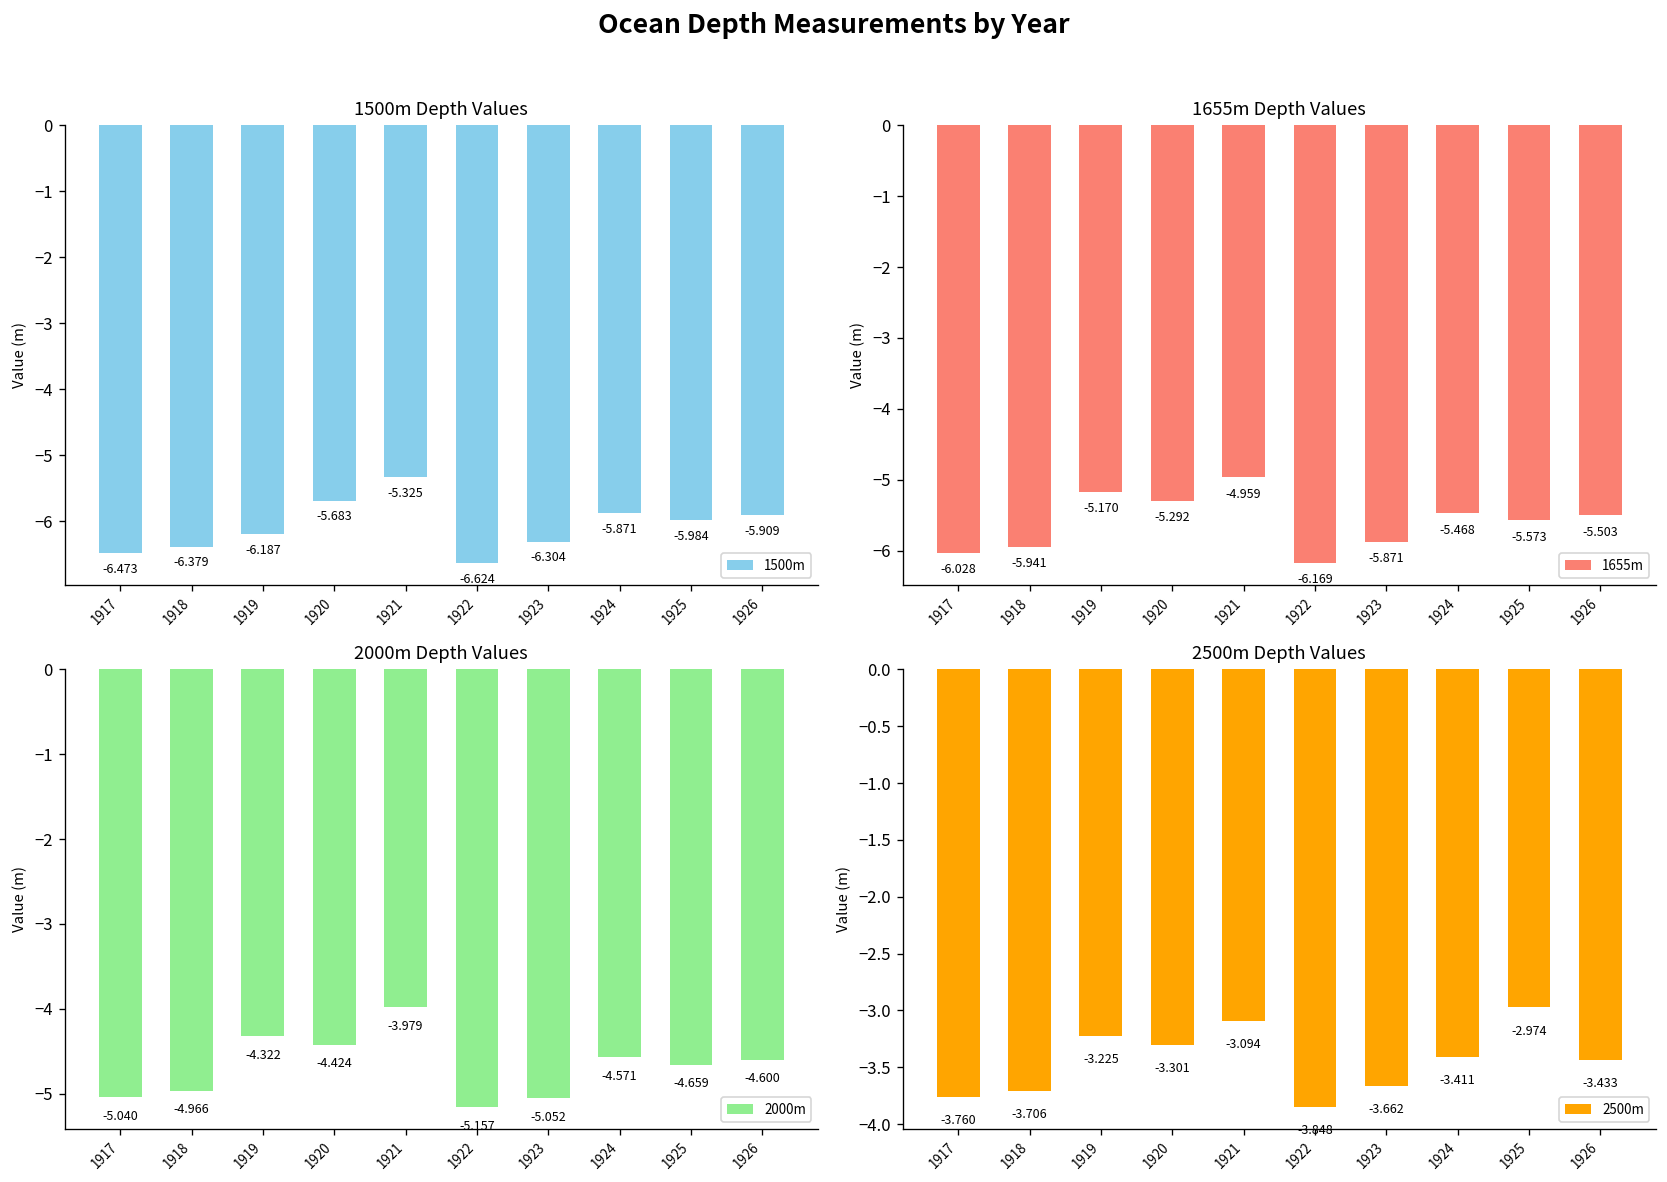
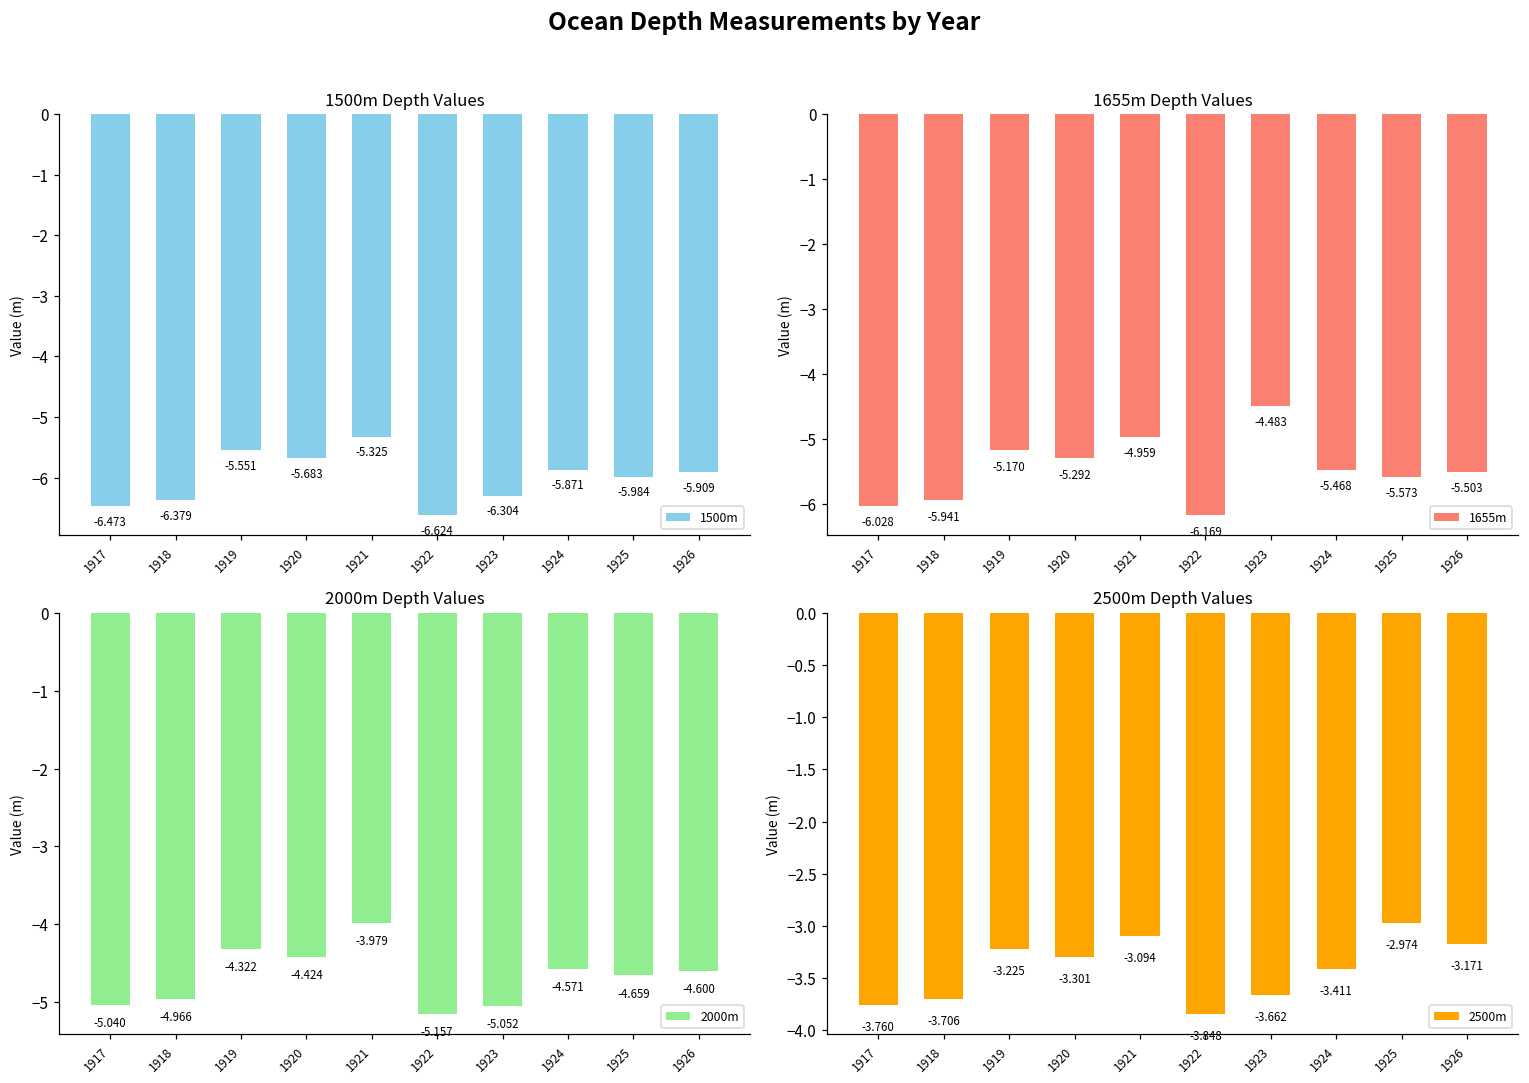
  {
    "1500m Depth Values": {
      "1917": -6.473,
      "1918": -6.379,
-     "1919": -6.187,
+     "1919": -5.551,
      "1920": -5.683,
      "1921": -5.325,
      "1922": -6.624,
      "1923": -6.304,
      "1924": -5.871,
      "1925": -5.984,
      "1926": -5.909
    },
    "1655m Depth Values": {
      "1917": -6.028,
      "1918": -5.941,
      "1919": -5.170,
      "1920": -5.292,
      "1921": -4.959,
      "1922": -6.169,
-     "1923": -5.871,
+     "1923": -4.483,
      "1924": -5.468,
      "1925": -5.573,
      "1926": -5.503
    },
    "2000m Depth Values": {
      "1917": -5.040,
      "1918": -4.966,
      "1919": -4.322,
      "1920": -4.424,
      "1921": -3.979,
      "1922": -5.157,
      "1923": -5.052,
      "1924": -4.571,
      "1925": -4.659,
      "1926": -4.600
    },
    "2500m Depth Values": {
      "1917": -3.760,
      "1918": -3.706,
      "1919": -3.225,
      "1920": -3.301,
      "1921": -3.094,
      "1922": -3.848,
      "1923": -3.662,
      "1924": -3.411,
      "1925": -2.974,
-     "1926": -3.433
+     "1926": -3.171
    }
  }
